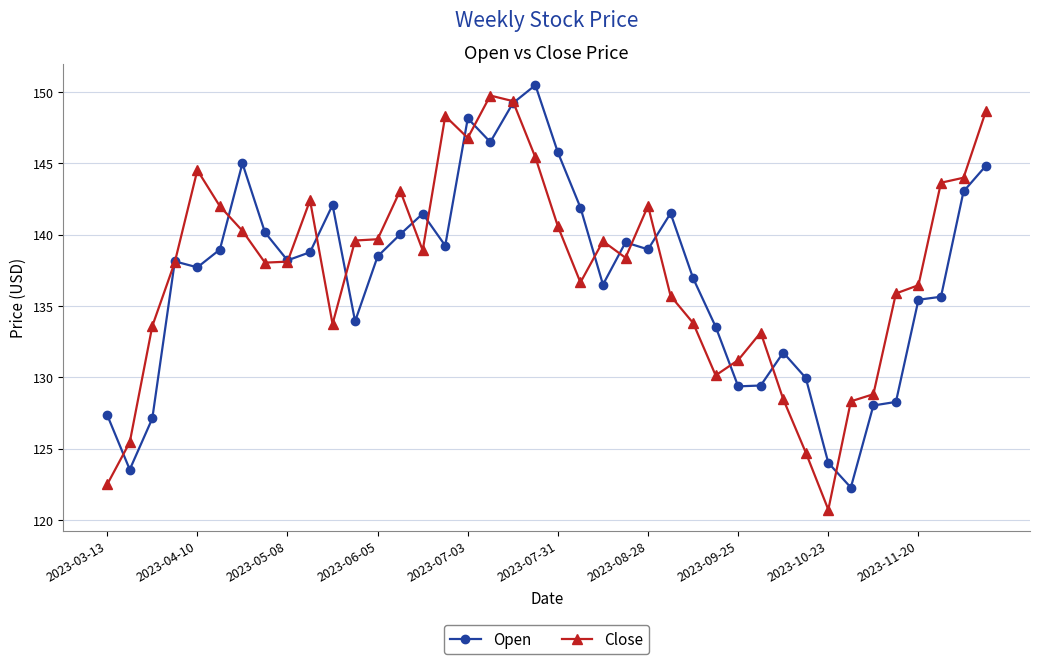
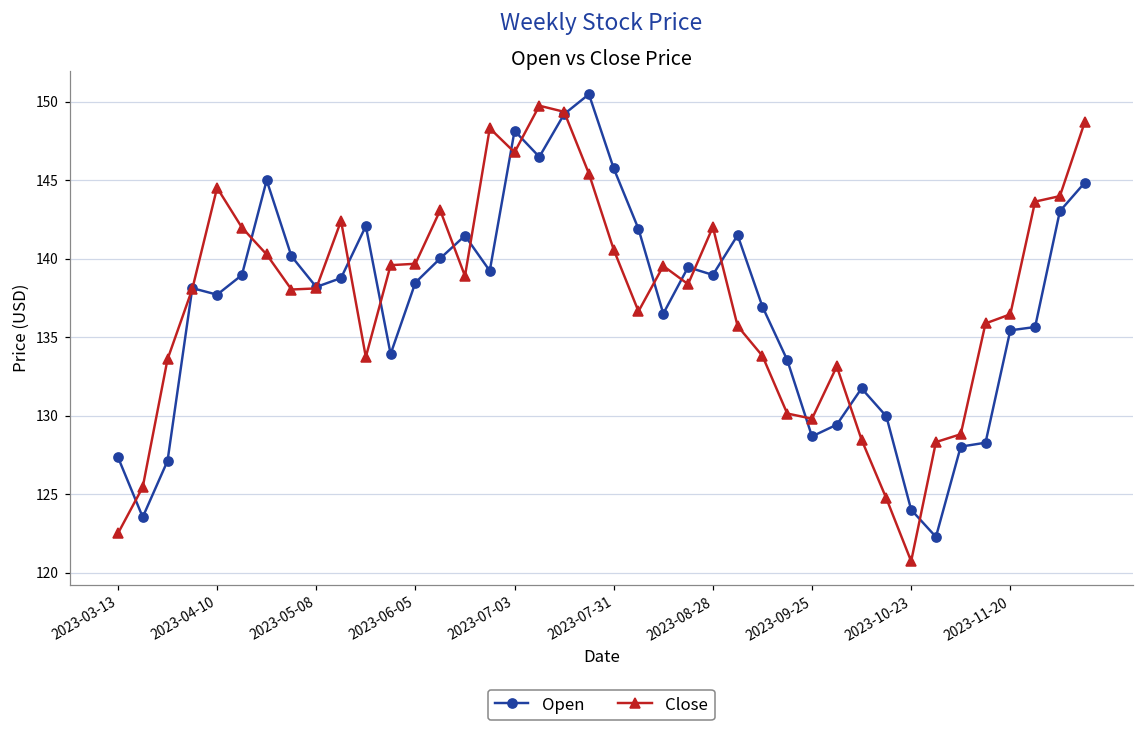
  {
    "Open": {
      "2023-03-13": 127.4,
      "2023-04-10": 137.7,
      "2023-06-05": 138.5,
      "2023-07-03": 148.1,
      "2023-07-31": 145.8,
      "2023-08-28": 139.0,
-     "2023-09-25": 129.4,
+     "2023-09-25": 128.7,
      "2023-10-23": 124.0,
      "2023-11-20": 135.4
    },
    "Close": {
      "2023-03-13": 122.5,
      "2023-04-10": 144.5,
      "2023-06-05": 139.7,
      "2023-07-03": 146.8,
      "2023-07-31": 140.6,
      "2023-08-28": 142.0,
-     "2023-09-25": 131.2,
+     "2023-09-25": 129.8,
      "2023-10-23": 120.7,
      "2023-11-20": 136.5
    }
  }
